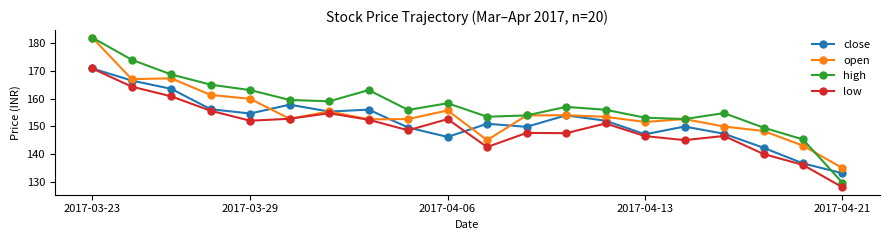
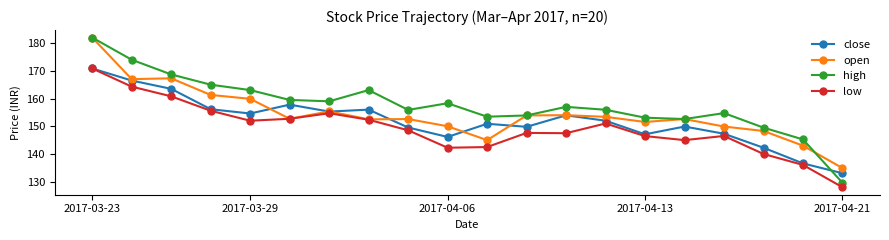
  {
    "close": {
      "2017-03-29": 155,
      "2017-04-06": 146,
      "2017-04-21": 133
    },
    "open": {
      "2017-03-29": 160,
-     "2017-04-06": 156,
+     "2017-04-06": 150,
      "2017-04-13": 152,
      "2017-04-21": 135
    },
    "high": {
      "2017-03-29": 163,
      "2017-04-06": 158,
      "2017-04-13": 153,
      "2017-04-21": 130
    },
    "low": {
      "2017-03-29": 152,
-     "2017-04-06": 153,
+     "2017-04-06": 142,
      "2017-04-21": 128
    }
  }
